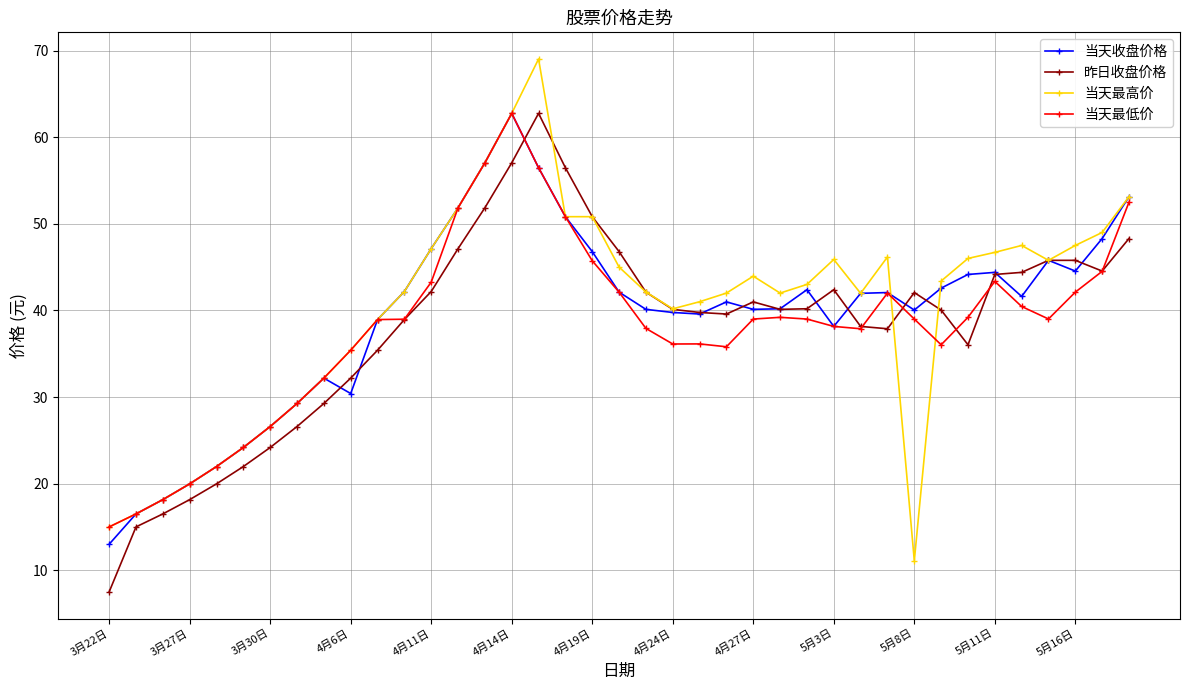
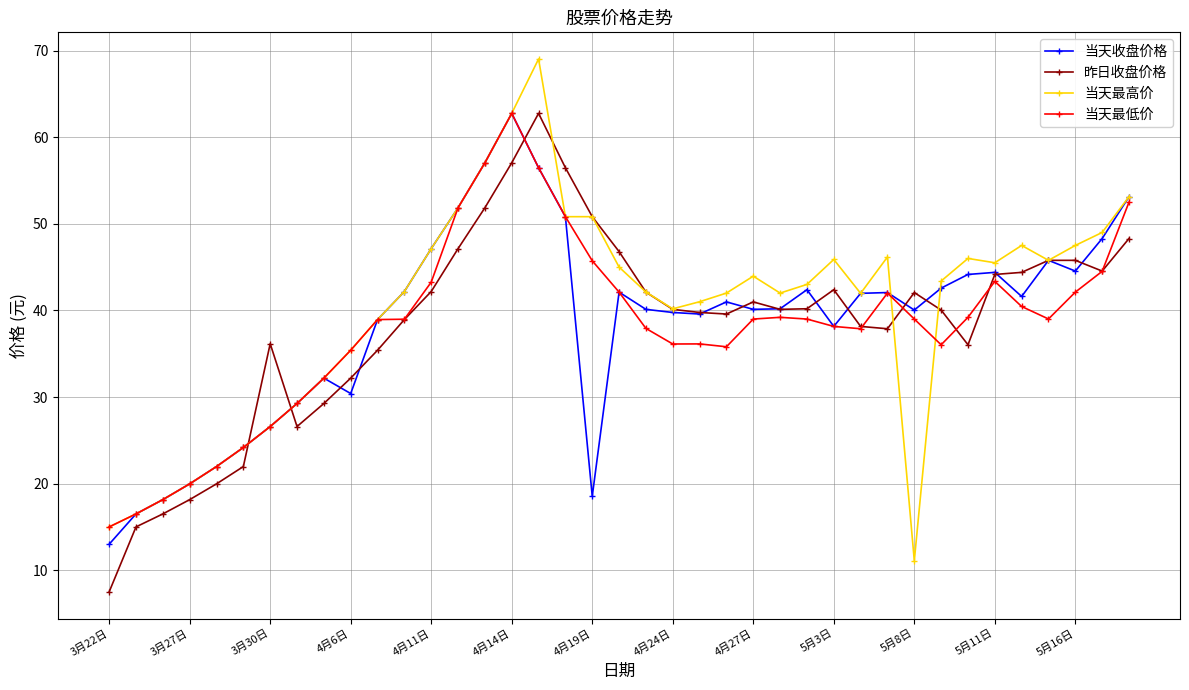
  {
    "当天收盘价格": {
      "3月22日": 13,
      "4月6日": 30,
-     "4月19日": 47,
+     "4月19日": 19,
      "4月24日": 40,
      "4月27日": 40,
      "5月8日": 40,
      "5月16日": 45
    },
    "昨日收盘价格": {
      "3月22日": 8,
      "3月27日": 18,
-     "3月30日": 24,
+     "3月30日": 36,
      "4月6日": 32,
      "4月11日": 42,
      "4月14日": 57,
      "4月27日": 41,
      "5月3日": 42,
      "5月8日": 42,
      "5月16日": 46
    },
    "当天最高价": {
      "4月27日": 44,
      "5月3日": 46,
      "5月8日": 11,
-     "5月11日": 47,
+     "5月11日": 46,
      "5月16日": 48
    },
    "当天最低价": {
      "4月11日": 43,
      "4月19日": 46,
      "4月24日": 36,
      "4月27日": 39,
      "5月8日": 39,
      "5月11日": 43,
      "5月16日": 42
    }
  }
